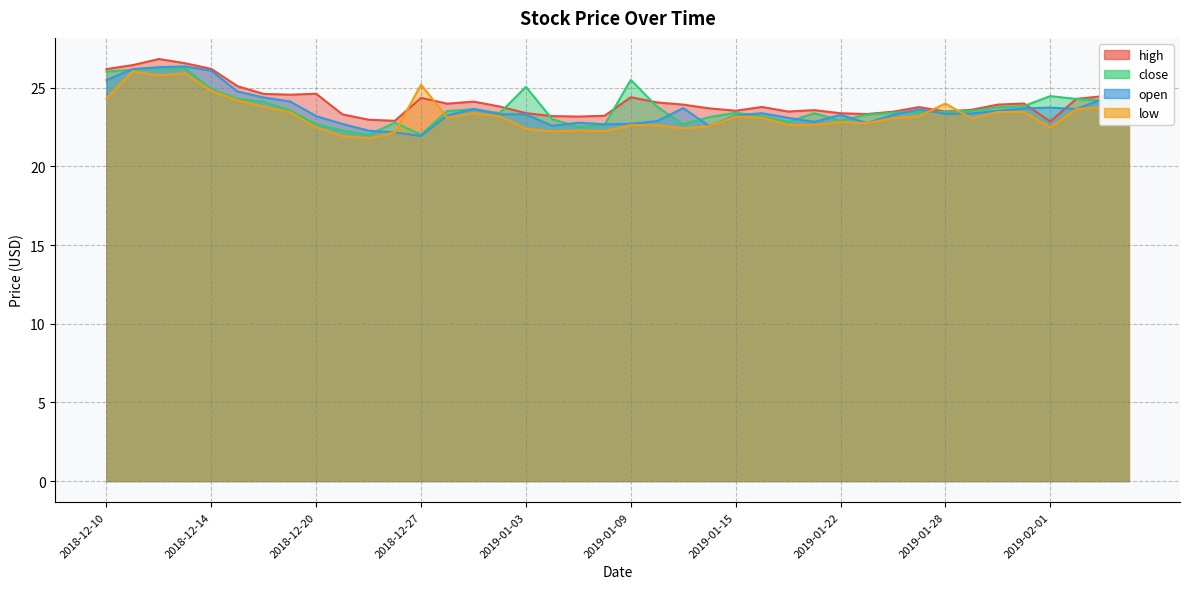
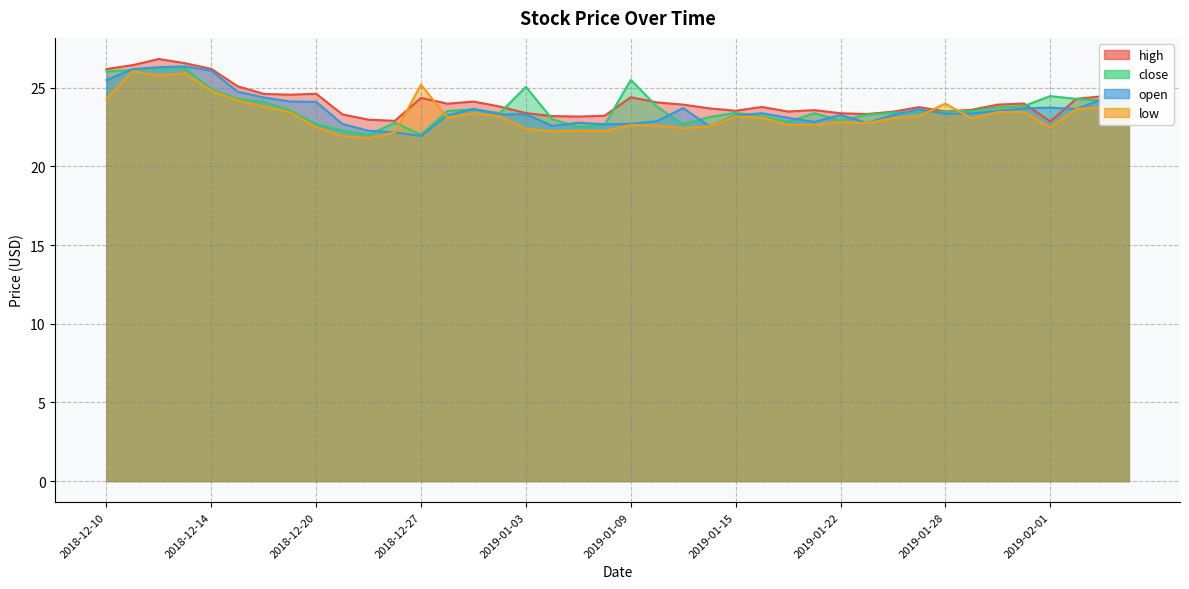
  {
    "high": {
      "2018-12-20": 24.6,
      "2018-12-27": 24.4,
      "2019-01-09": 24.4,
      "2019-02-01": 22.9
    },
    "close": {
      "2018-12-20": 22.7,
      "2019-01-03": 25.1,
      "2019-01-09": 25.5,
      "2019-02-01": 24.5
    },
    "open": {
      "2018-12-10": 25.5,
-     "2018-12-20": 23.2,
+     "2018-12-20": 24.1,
      "2019-02-01": 23.7
    },
    "low": {
      "2018-12-10": 24.3,
      "2018-12-20": 22.5,
      "2018-12-27": 25.2,
      "2019-01-03": 22.4,
      "2019-01-28": 24.0,
      "2019-02-01": 22.5
    }
  }
